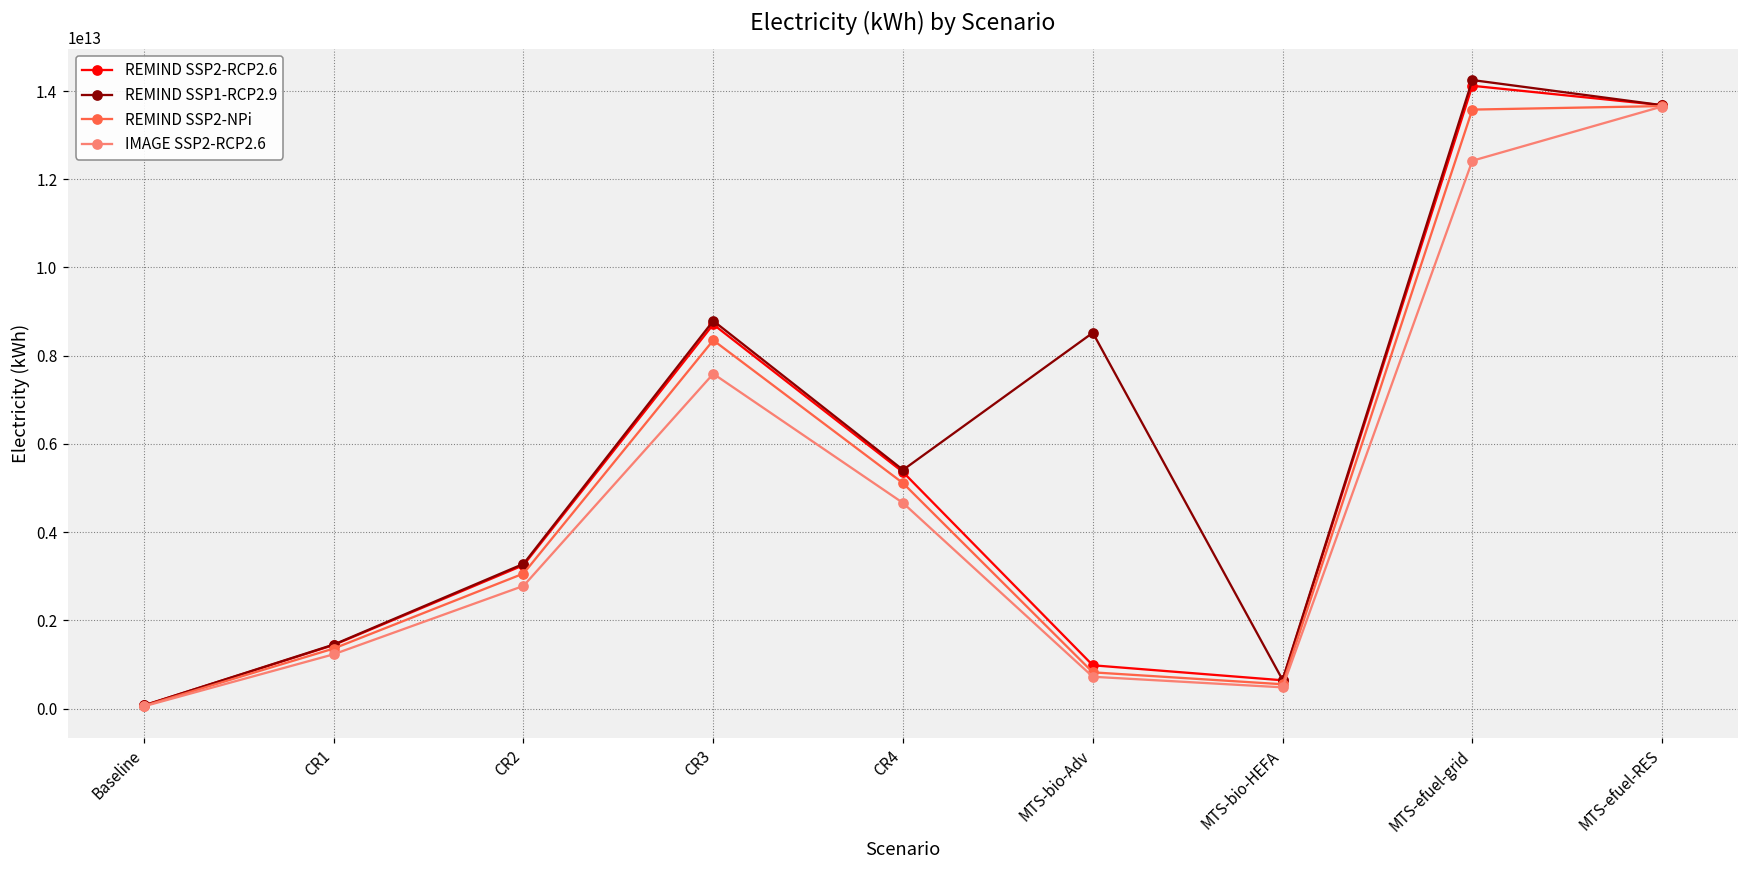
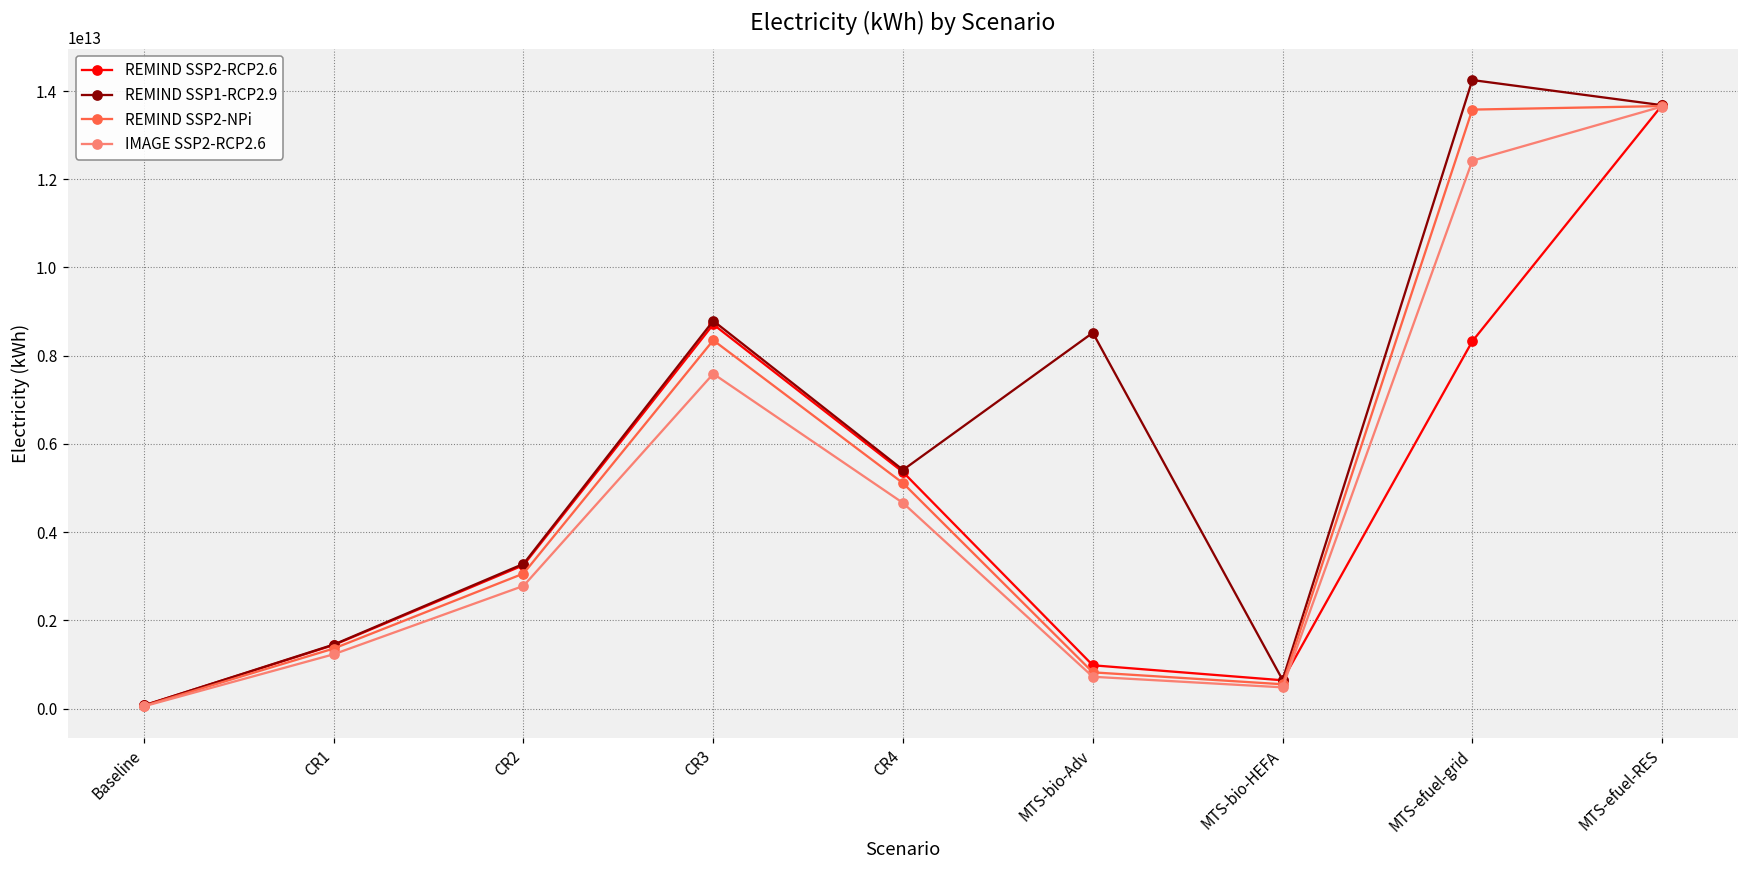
  {
    "REMIND SSP2-RCP2.6": {
      "CR3": 8700000000000,
      "MTS-bio-Adv": 1000000000000,
-     "MTS-efuel-grid": 14100000000000
+     "MTS-efuel-grid": 8300000000000
    },
    "REMIND SSP1-RCP2.9": {
      "CR3": 8800000000000,
      "MTS-bio-Adv": 8500000000000,
      "MTS-efuel-grid": 14300000000000
    }
  }
